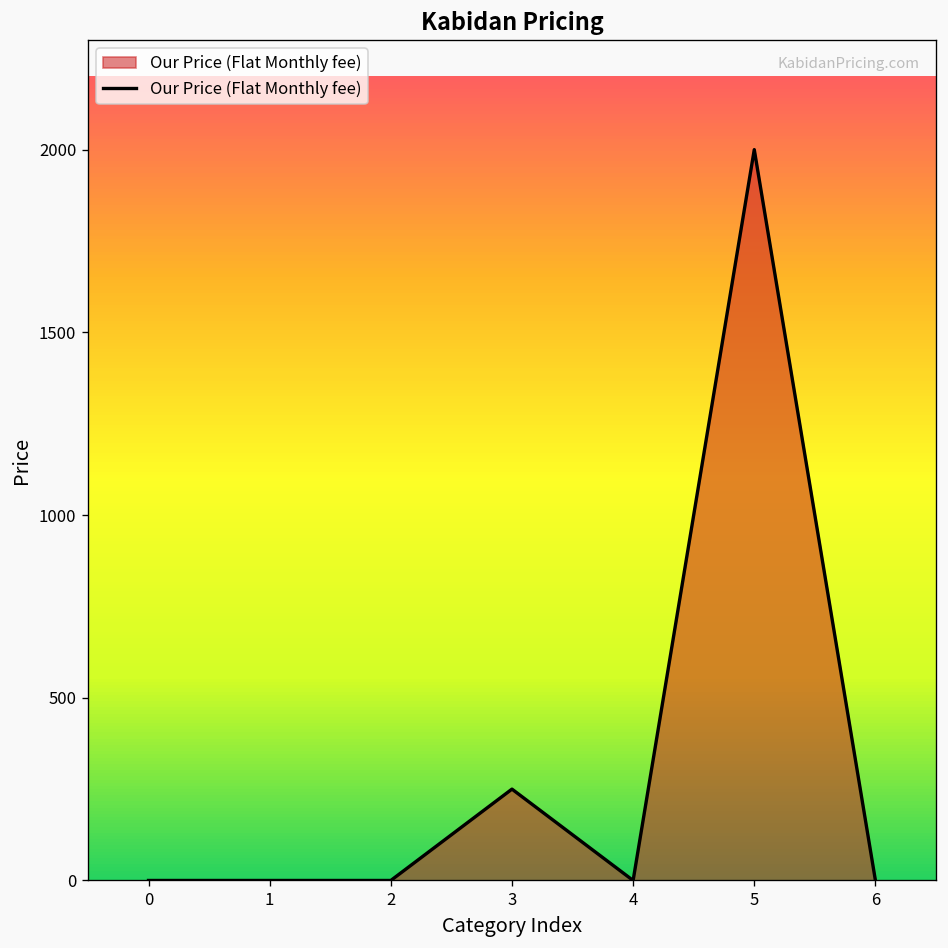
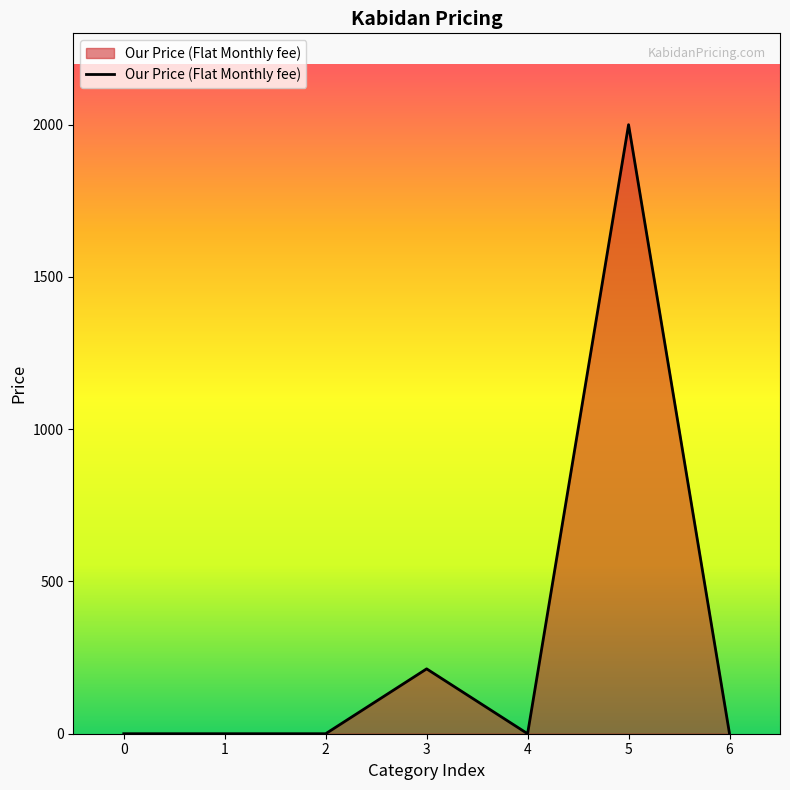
  {
    "0": 0,
    "1": 0,
    "2": 0,
-   "3": 250,
+   "3": 210,
    "4": 0,
    "5": 2000,
    "6": 0
  }
